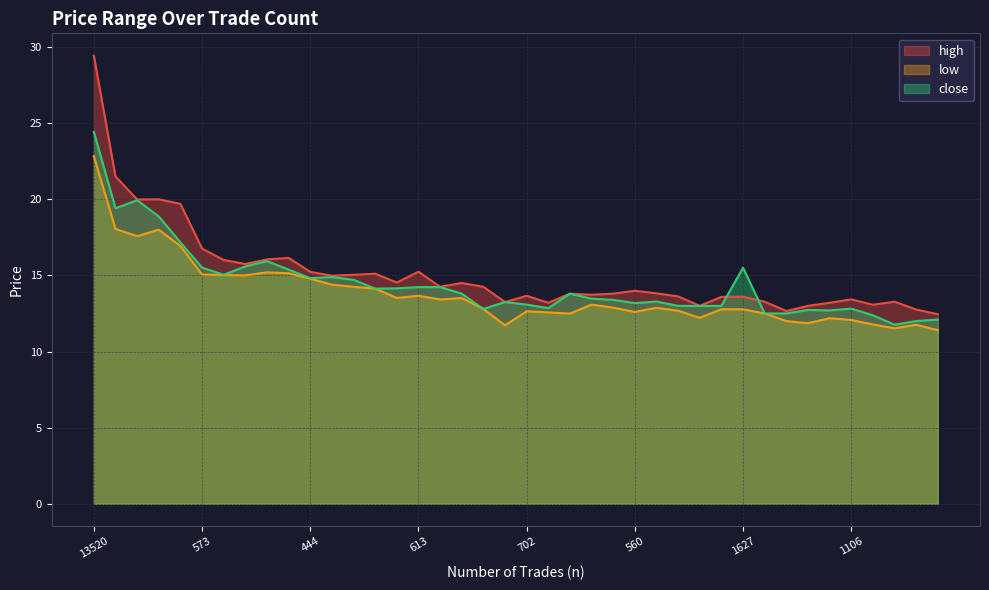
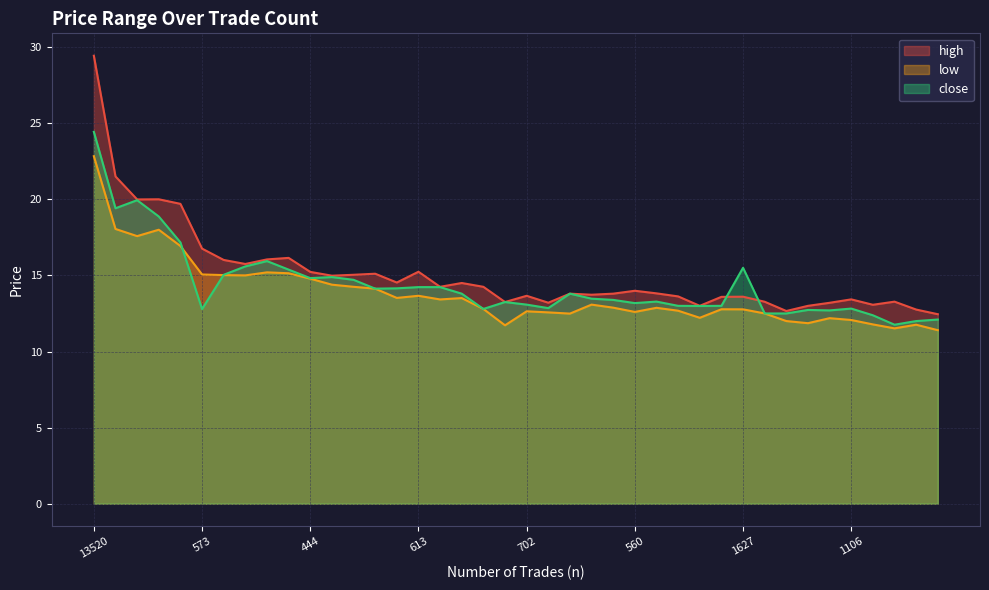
  {
    "close": {
      "13520": 24.4,
-     "573": 15.5,
+     "573": 12.8,
      "613": 14.2,
      "702": 13.1,
      "560": 13.2,
      "1627": 15.5,
      "1106": 12.8
    }
  }
